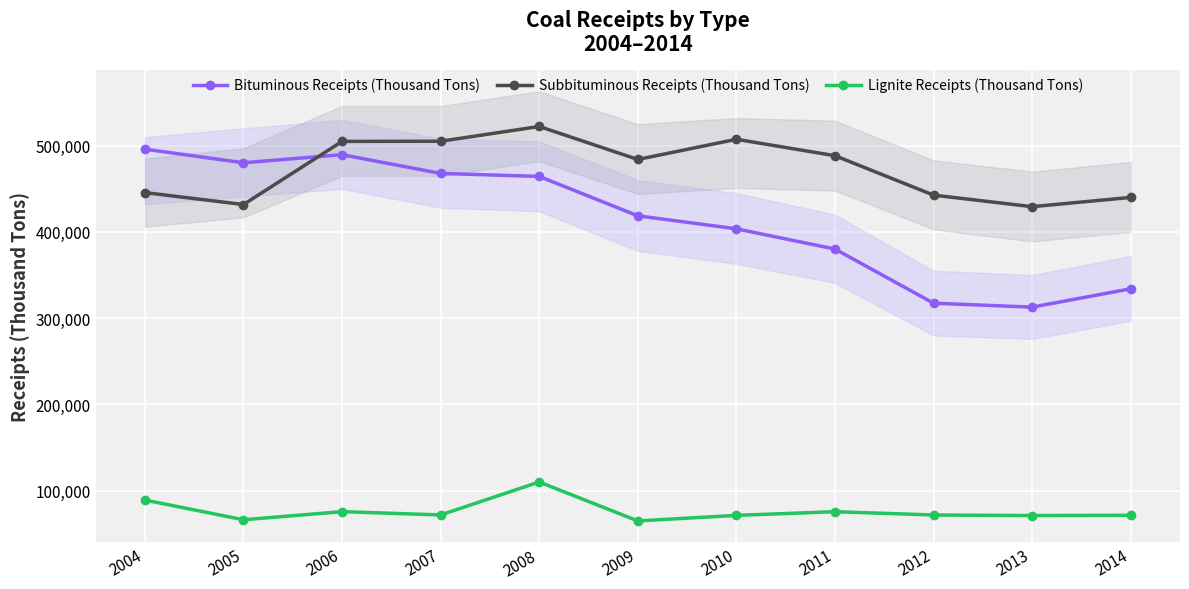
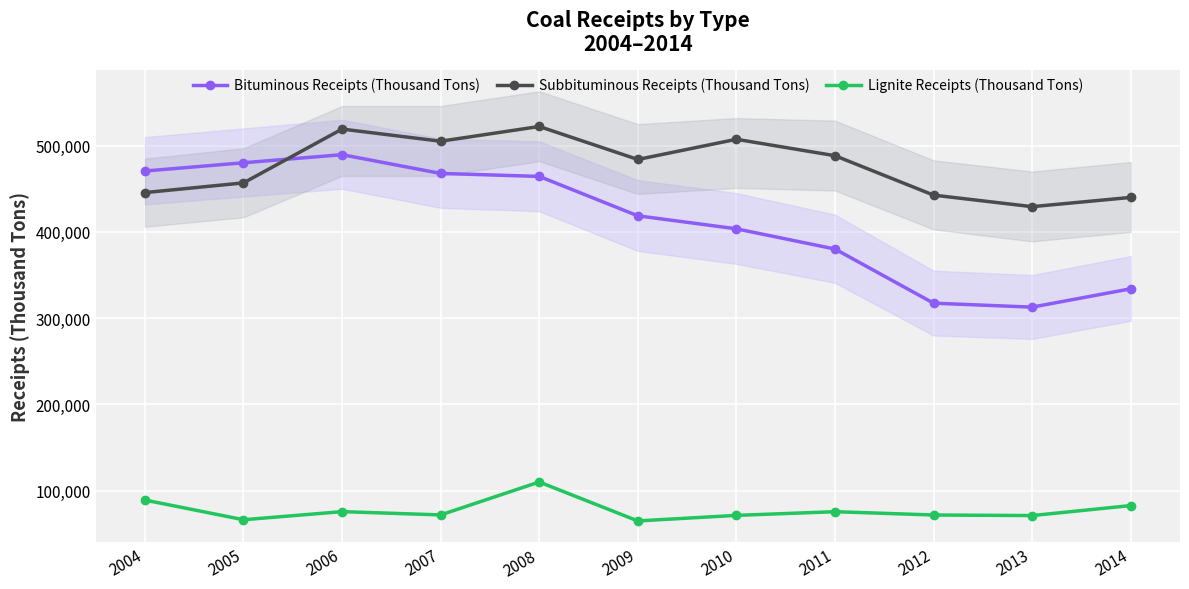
  {
    "Bituminous Receipts (Thousand Tons)": {
-     "2004": "500,000",
+     "2004": "470,000",
      "2005": "480,000",
      "2006": "490,000",
      "2007": "470,000",
      "2008": "460,000",
      "2009": "420,000",
      "2010": "400,000",
      "2011": "380,000",
      "2012": "320,000",
      "2013": "310,000",
      "2014": "330,000"
    },
    "Subbituminous Receipts (Thousand Tons)": {
      "2004": "450,000",
-     "2005": "430,000",
-     "2006": "500,000",
+     "2005": "460,000",
+     "2006": "520,000",
      "2008": "520,000",
      "2009": "480,000",
      "2010": "510,000",
      "2011": "490,000",
      "2012": "440,000",
      "2013": "430,000",
      "2014": "440,000"
    },
    "Lignite Receipts (Thousand Tons)": {
      "2004": "90,000",
      "2005": "70,000",
      "2006": "80,000",
      "2007": "70,000",
      "2008": "110,000",
      "2009": "60,000",
      "2010": "70,000",
      "2011": "80,000",
      "2012": "70,000",
      "2013": "70,000",
-     "2014": "70,000"
+     "2014": "80,000"
    }
  }
